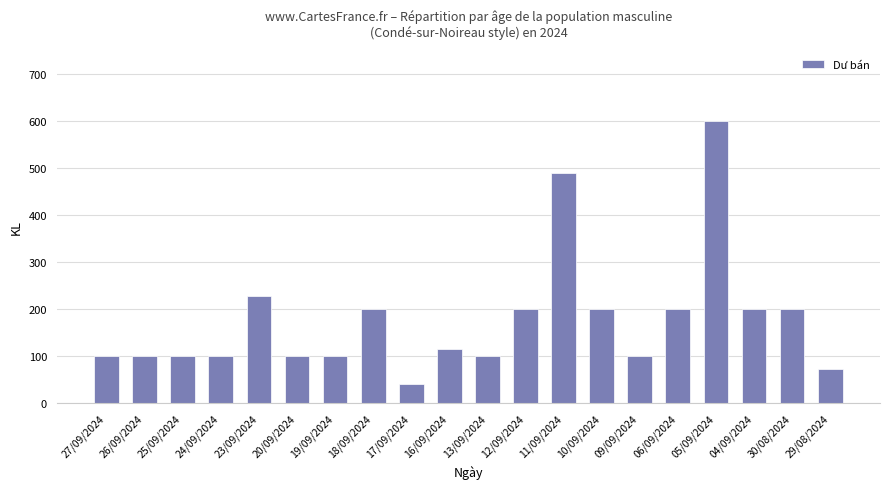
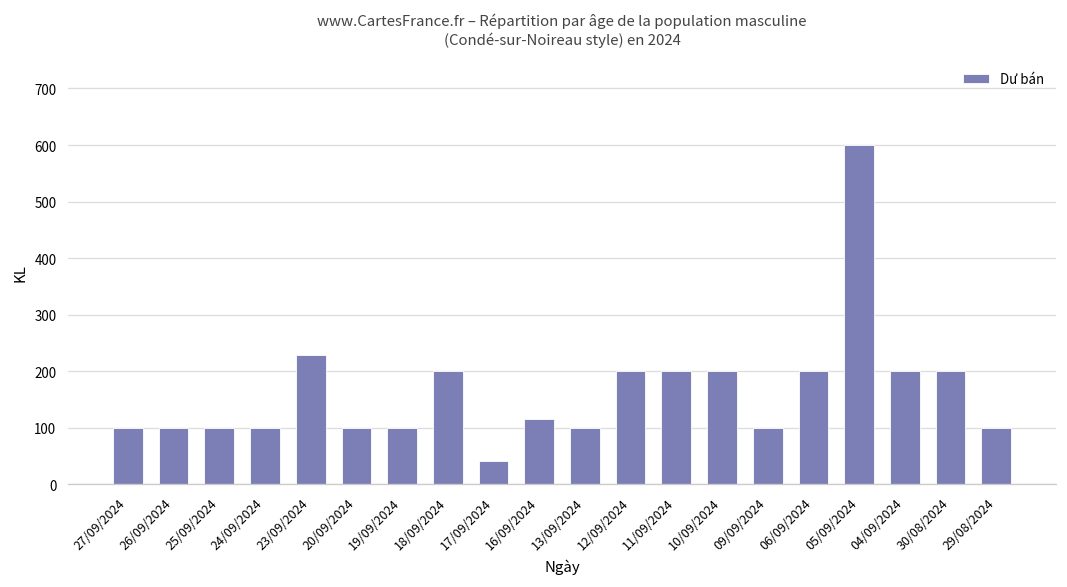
  {
    "27/09/2024": 100,
    "26/09/2024": 100,
    "25/09/2024": 100,
    "24/09/2024": 100,
    "23/09/2024": 230,
    "20/09/2024": 100,
    "19/09/2024": 100,
    "18/09/2024": 200,
    "17/09/2024": 40,
    "16/09/2024": 120,
    "13/09/2024": 100,
    "12/09/2024": 200,
-   "11/09/2024": 490,
+   "11/09/2024": 200,
    "10/09/2024": 200,
    "09/09/2024": 100,
    "06/09/2024": 200,
    "05/09/2024": 600,
    "04/09/2024": 200,
    "30/08/2024": 200,
-   "29/08/2024": 70
+   "29/08/2024": 100
  }
